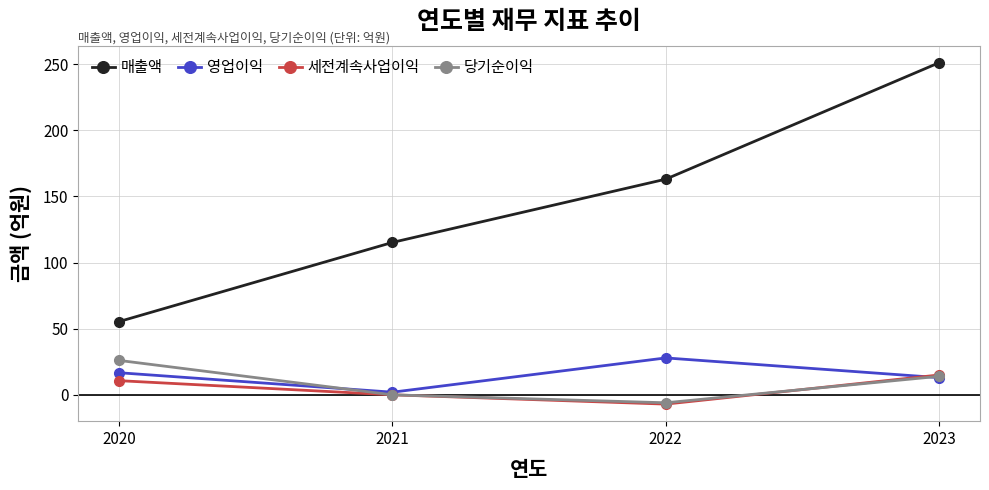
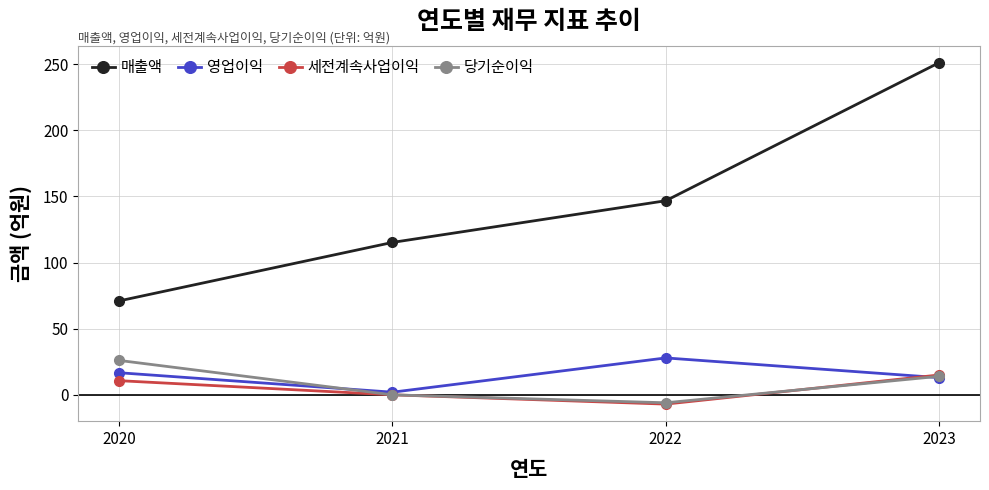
  {
    "매출액": {
-     "2020": 55,
+     "2020": 71,
      "2021": 115,
-     "2022": 163,
+     "2022": 147,
      "2023": 251
    },
    "영업이익": {
      "2020": 17,
      "2021": 2,
      "2022": 28
    },
    "세전계속사업이익": {
      "2020": 11
    },
    "당기순이익": {
      "2020": 26
    }
  }
